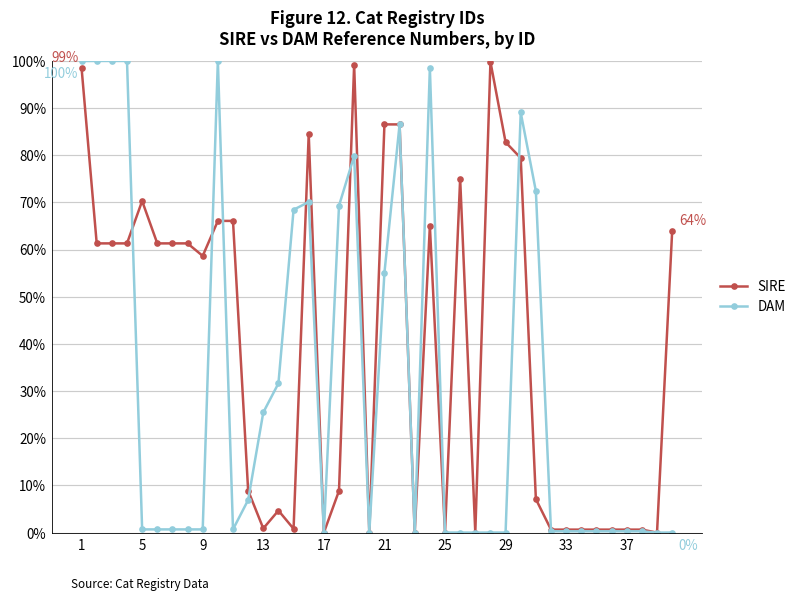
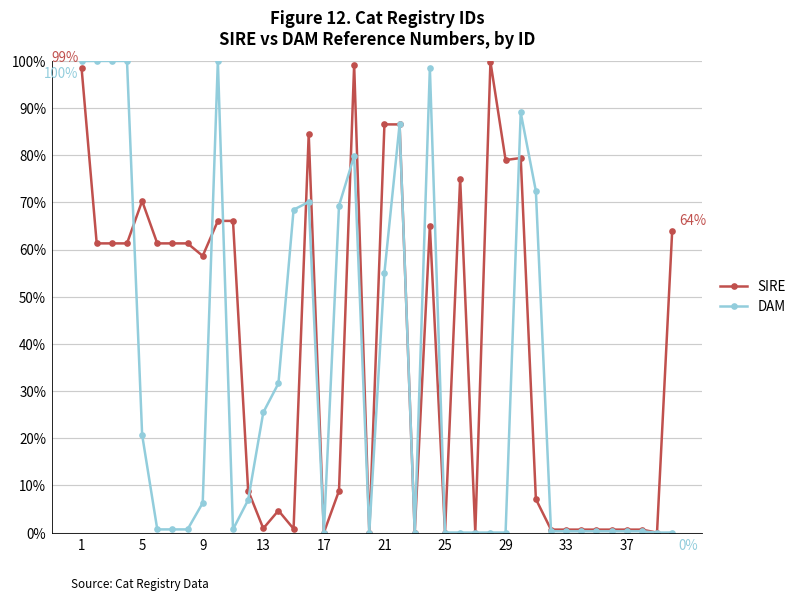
  {
    "SIRE": {
      "5": "70%",
      "9": "59%",
      "13": "1%",
      "21": "87%",
-     "29": "83%"
+     "29": "79%"
    },
    "DAM": {
-     "5": "1%",
-     "9": "1%",
+     "5": "21%",
+     "9": "6%",
      "13": "25%",
      "21": "55%",
      "29": "0%"
    }
  }
